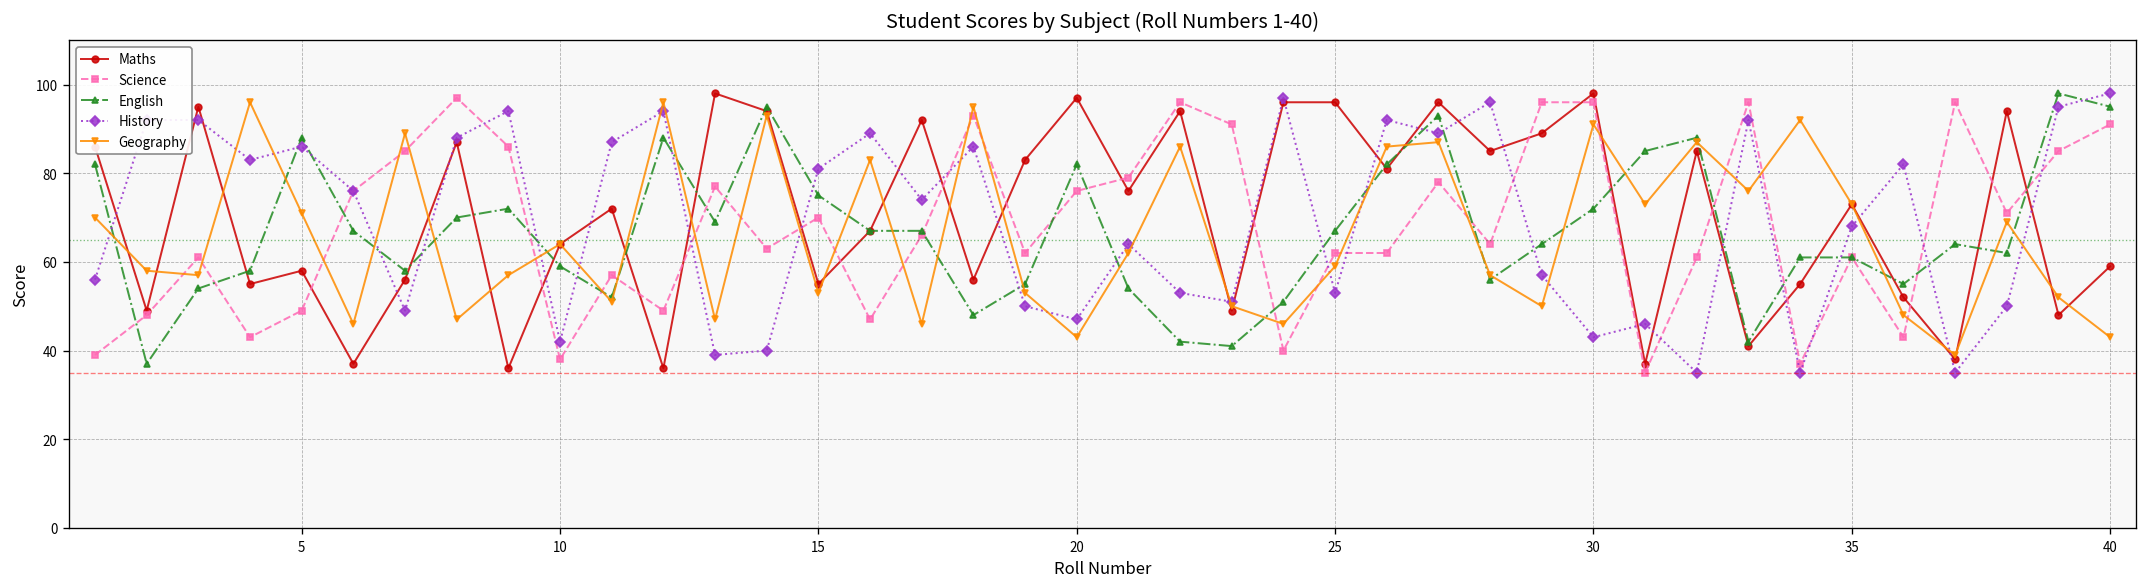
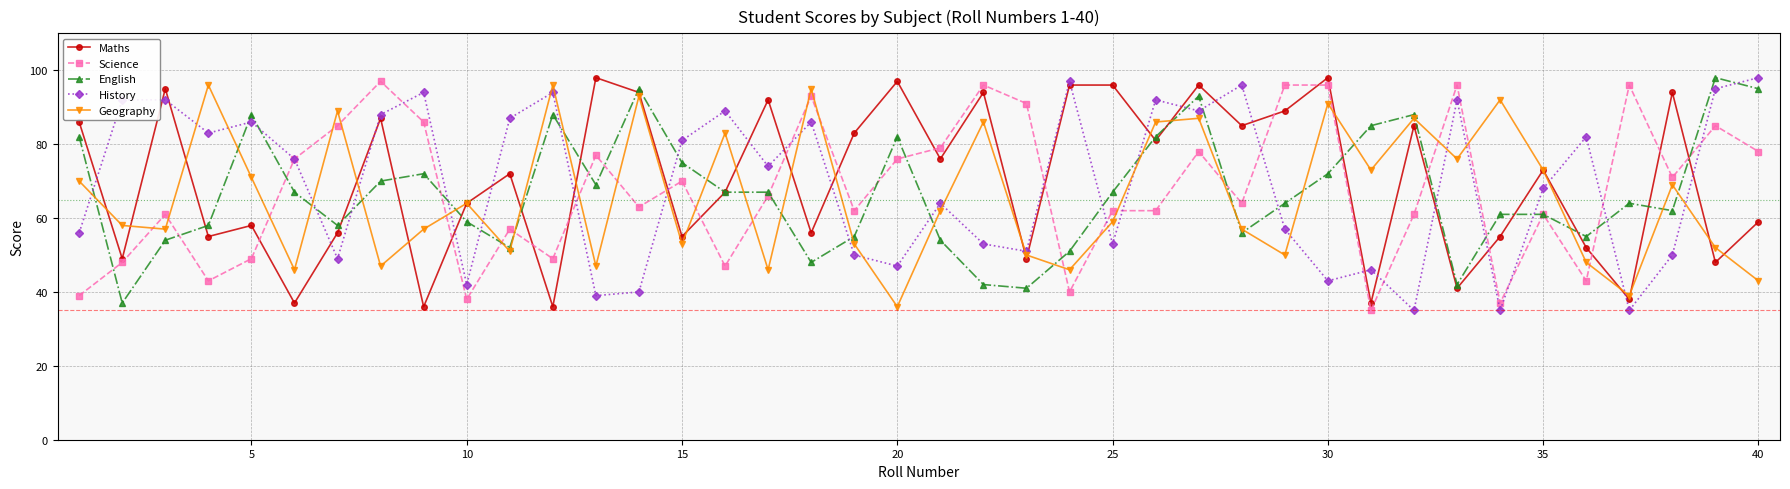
  {
    "Maths": {
      "5": 58,
      "15": 55,
      "20": 97,
      "25": 96,
      "30": 98,
      "40": 59
    },
    "Science": {
      "5": 49,
      "10": 38,
      "15": 70,
      "20": 76,
      "25": 62,
      "30": 96,
-     "40": 91
+     "40": 78
    },
    "English": {
      "5": 88,
      "10": 59,
      "15": 75,
      "20": 82,
      "25": 67,
      "30": 72,
      "40": 95
    },
    "History": {
      "5": 86,
      "10": 42,
      "15": 81,
      "20": 47,
      "25": 53,
      "30": 43,
      "35": 68,
      "40": 98
    },
    "Geography": {
      "5": 71,
      "15": 53,
-     "20": 43,
+     "20": 36,
      "25": 59,
      "30": 91,
      "40": 43
    }
  }
